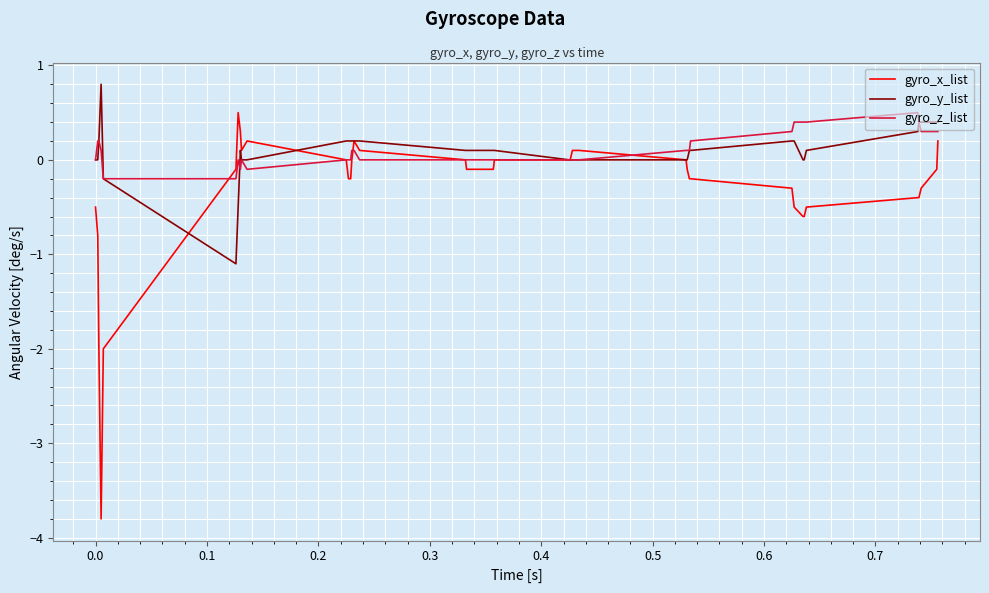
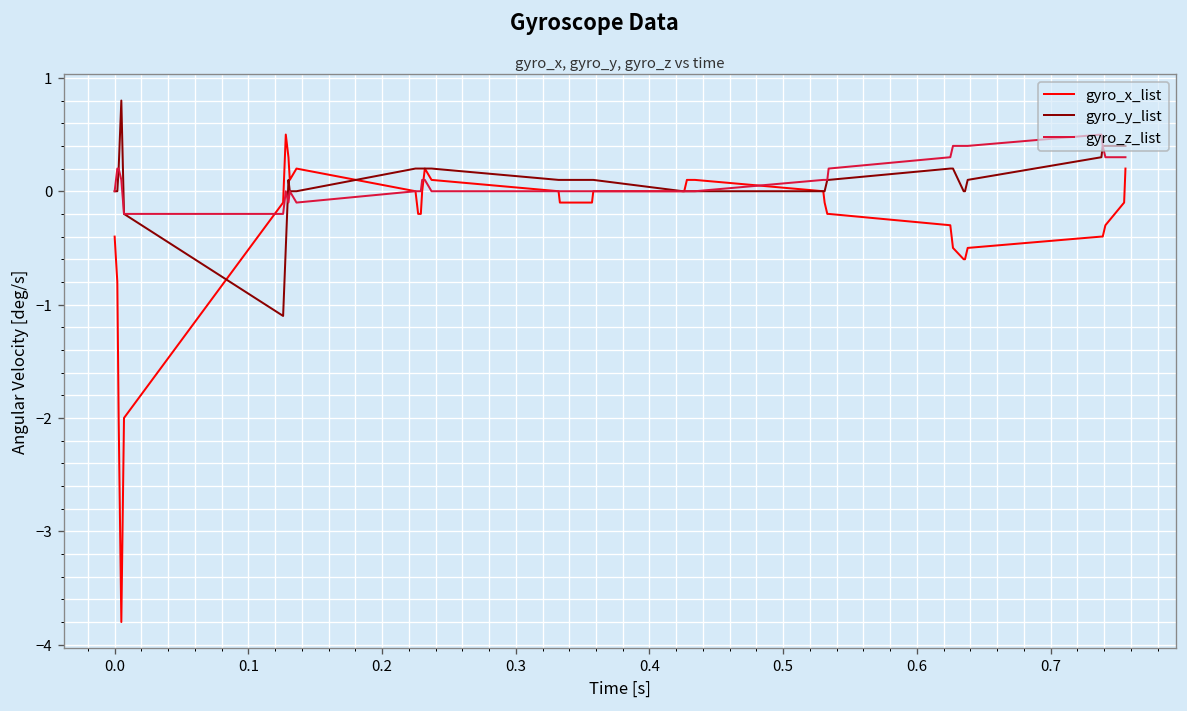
  {
    "gyro_x_list": {
-     "0.0": -0.5
+     "0.0": -0.4
    }
  }
